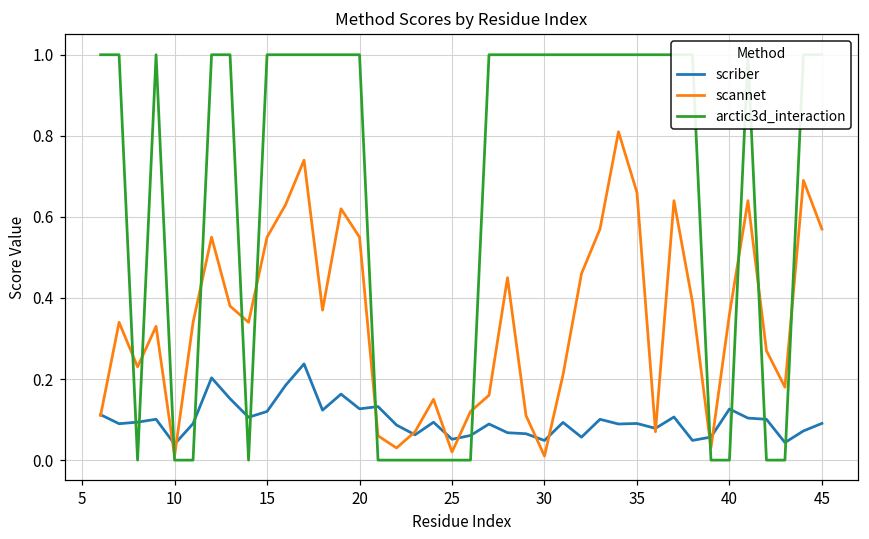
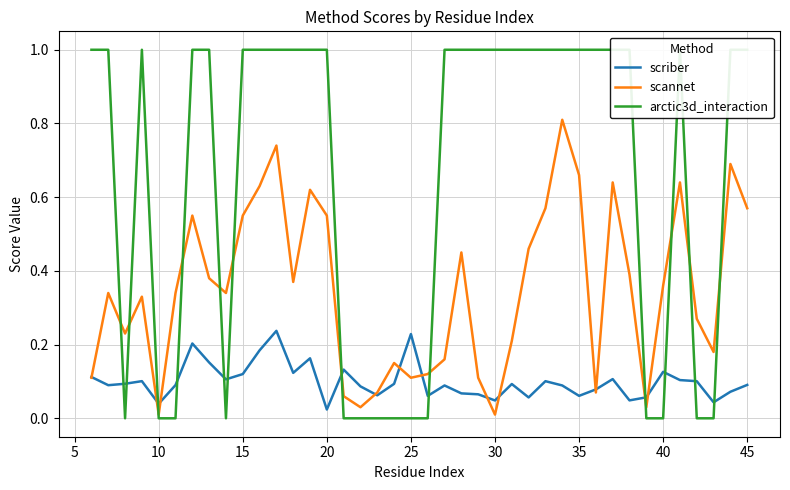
  {
    "scriber": {
      "10": 0.04,
      "15": 0.12,
-     "20": 0.13,
-     "25": 0.05,
+     "20": 0.02,
+     "25": 0.23,
      "30": 0.05,
-     "35": 0.09,
+     "35": 0.06,
      "40": 0.13,
      "45": 0.09
    },
    "scannet": {
      "10": 0.01,
      "15": 0.55,
      "20": 0.55,
-     "25": 0.02,
+     "25": 0.11,
      "30": 0.01,
      "35": 0.66,
      "40": 0.36,
      "45": 0.57
    },
    "arctic3d_interaction": {
      "10": 0.00,
      "15": 1.00,
      "20": 1.00,
      "25": 0.00,
      "30": 1.00,
      "35": 1.00,
      "40": 0.00
    }
  }
